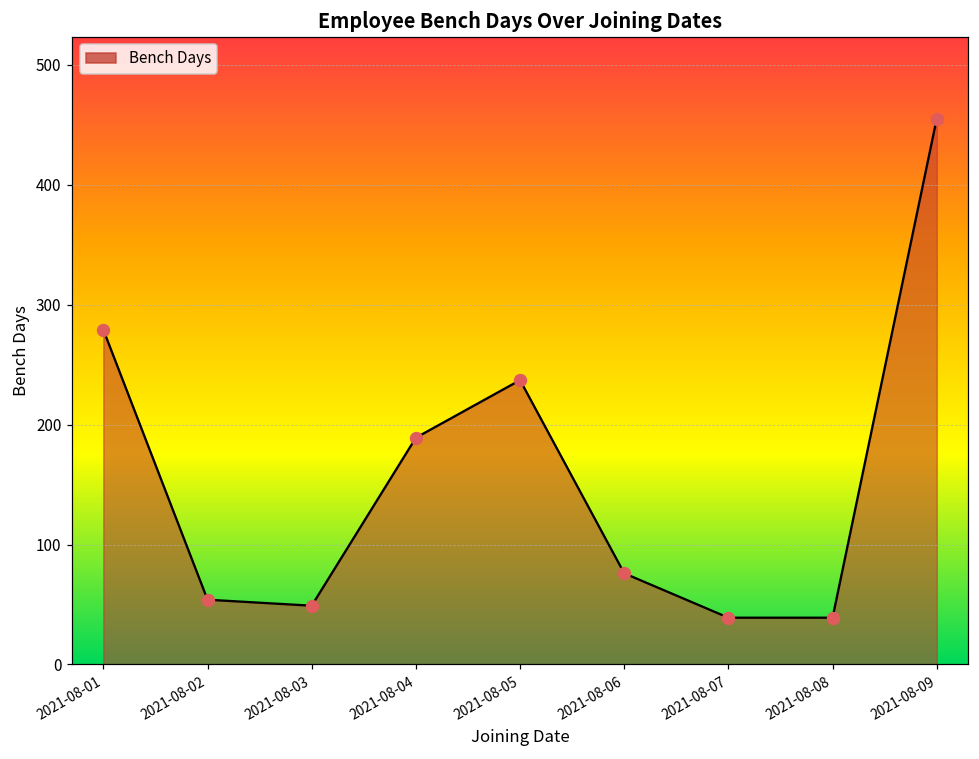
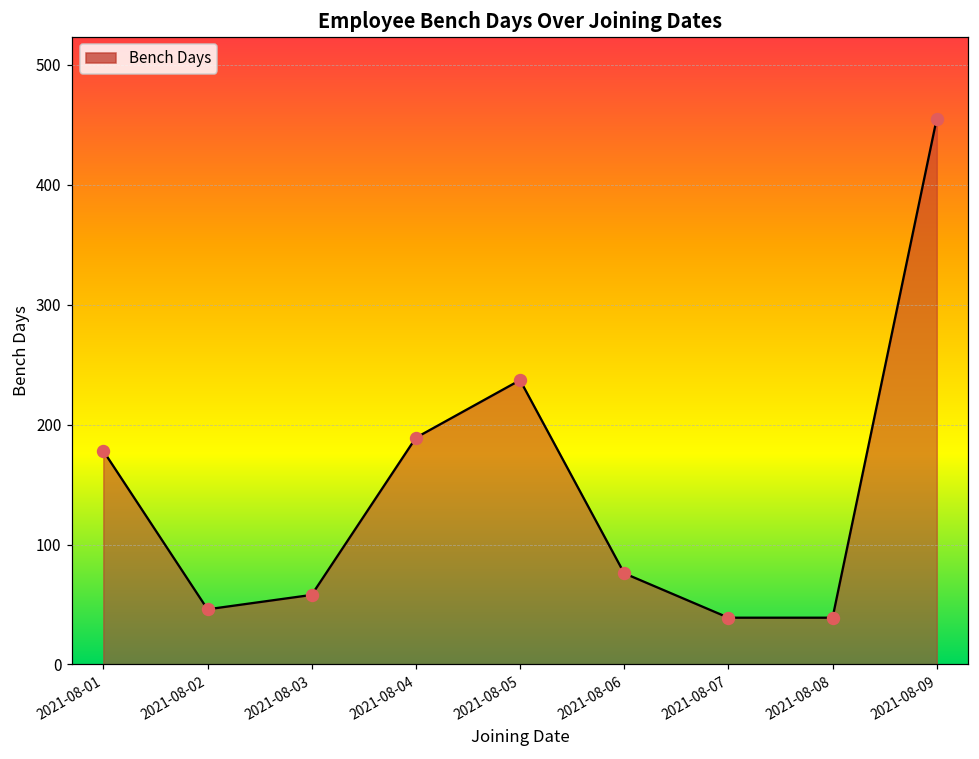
  {
-   "2021-08-01": 279,
-   "2021-08-02": 54,
-   "2021-08-03": 49,
+   "2021-08-01": 178,
+   "2021-08-02": 46,
+   "2021-08-03": 58,
    "2021-08-04": 189,
    "2021-08-05": 237,
    "2021-08-06": 76,
    "2021-08-07": 39,
    "2021-08-08": 39,
    "2021-08-09": 455
  }
